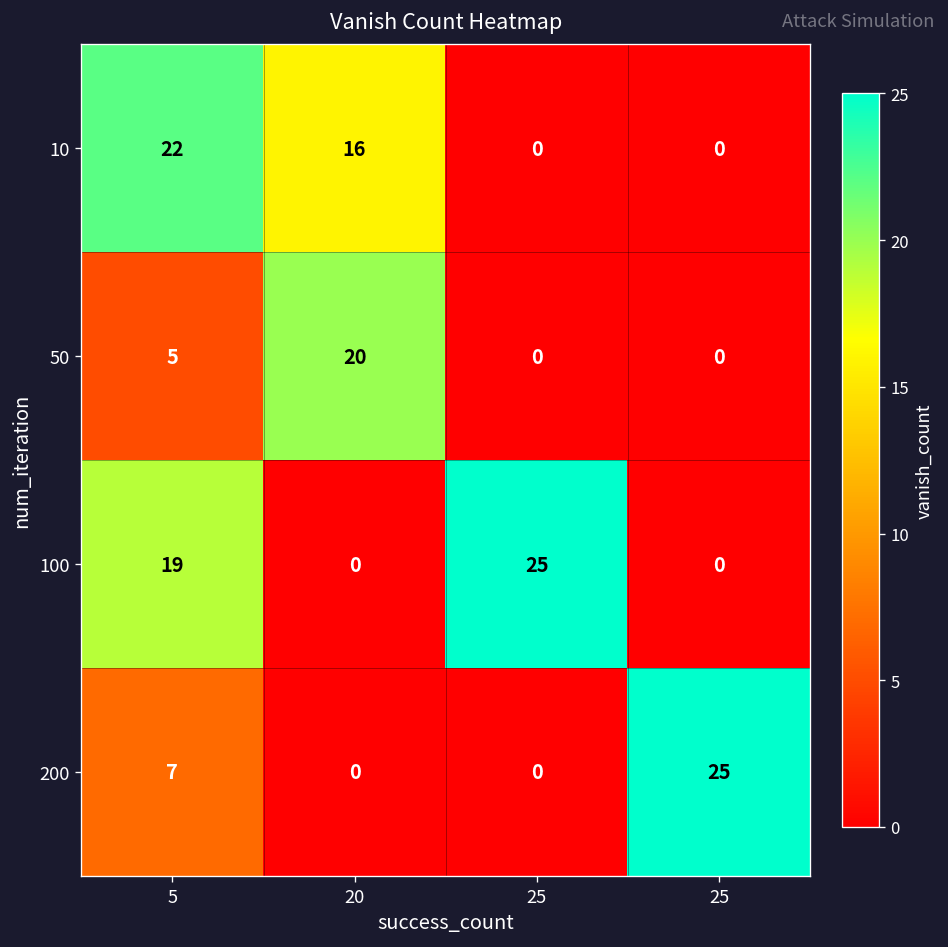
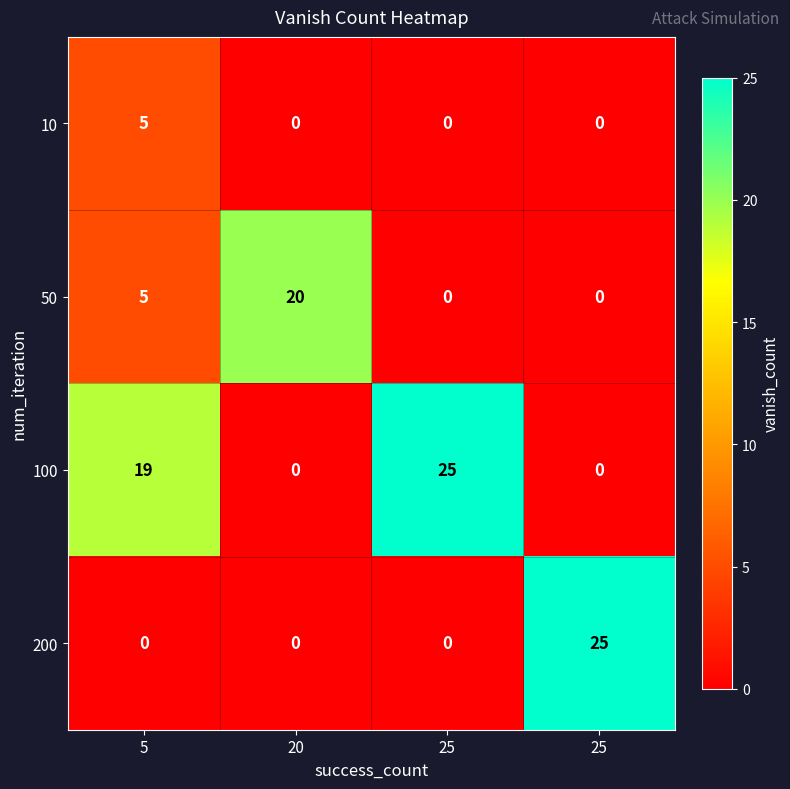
  {
    "10": {
-     "5": 22,
-     "20": 16
+     "5": 5,
+     "20": 0
    },
    "50": {
      "5": 5,
      "20": 20
    },
    "100": {
      "5": 19,
      "20": 0
    },
    "200": {
-     "5": 7,
+     "5": 0,
      "20": 0
    }
  }
